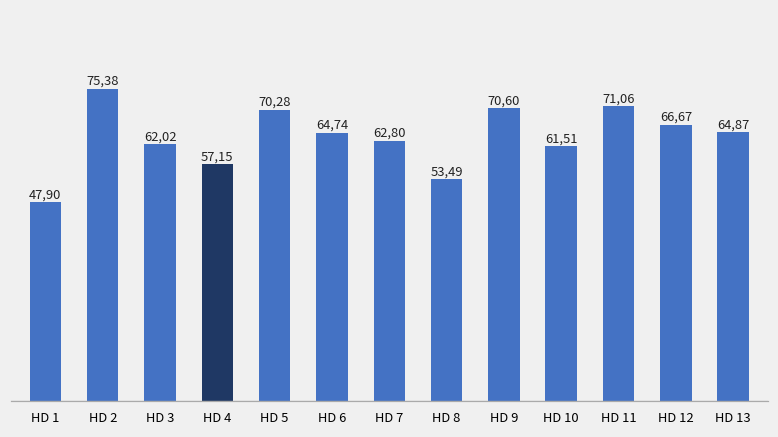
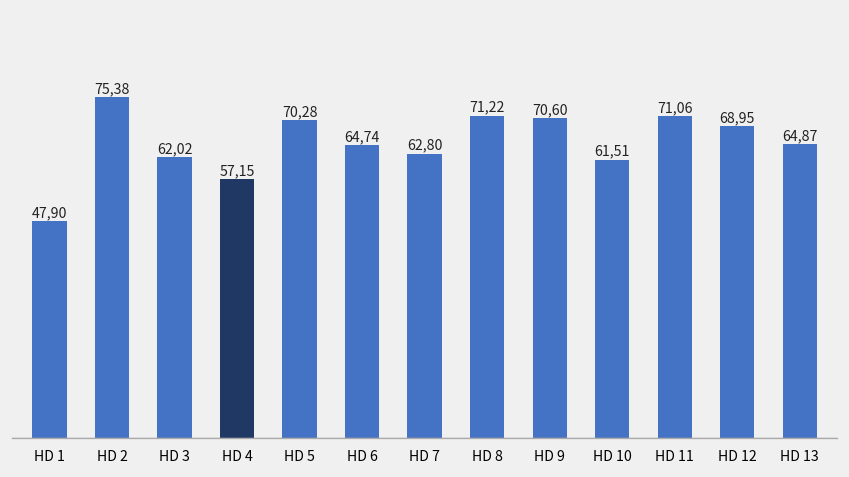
  {
-   "HD 8": "53,49",
-   "HD 12": "66,67"
+   "HD 8": "71,22",
+   "HD 12": "68,95"
  }
